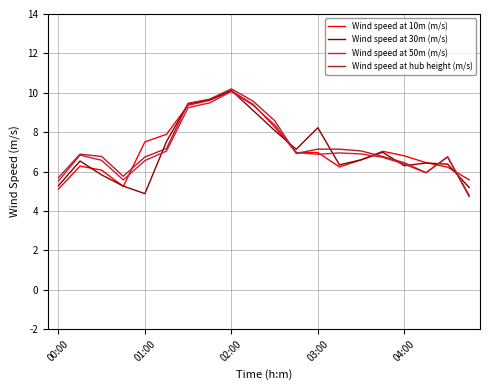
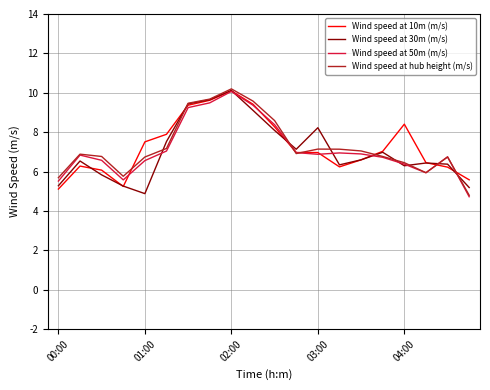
  {
    "Wind speed at 10m (m/s)": {
      "00:00": 5.1,
      "01:00": 7.5,
-     "04:00": 6.8
+     "04:00": 8.4
    },
    "Wind speed at 30m (m/s)": {
      "00:00": 5.3,
      "01:00": 4.9,
      "03:00": 8.2
    }
  }
